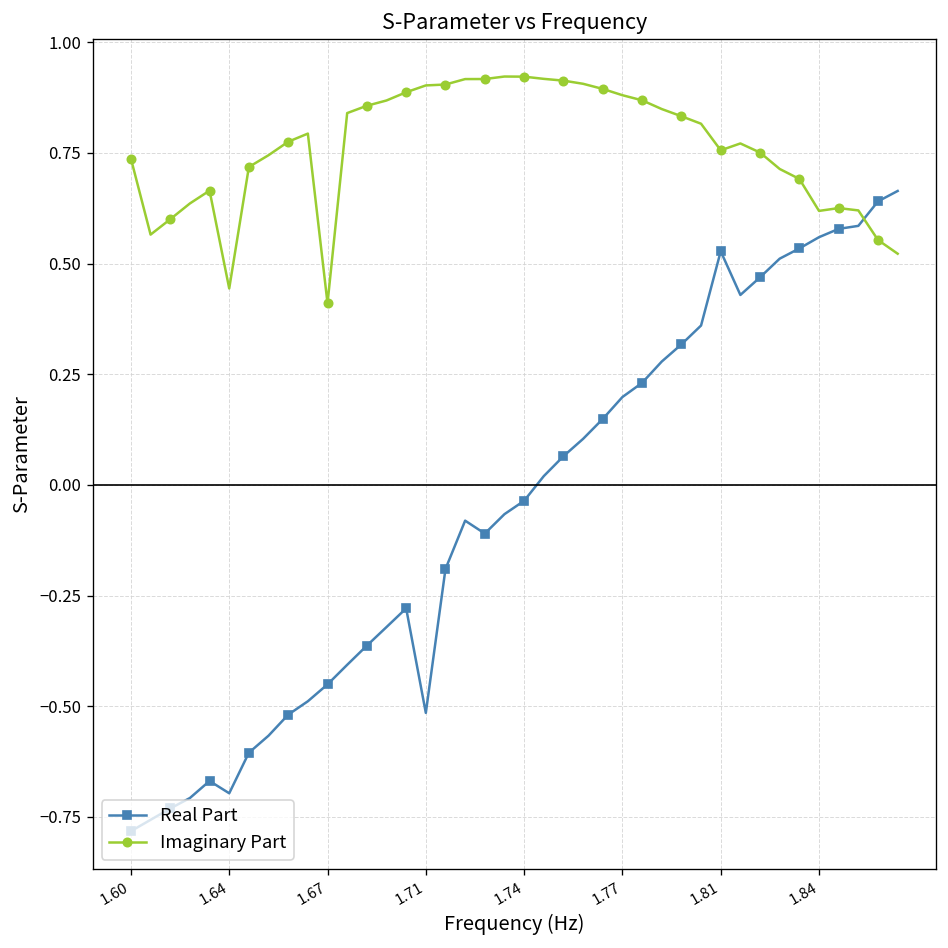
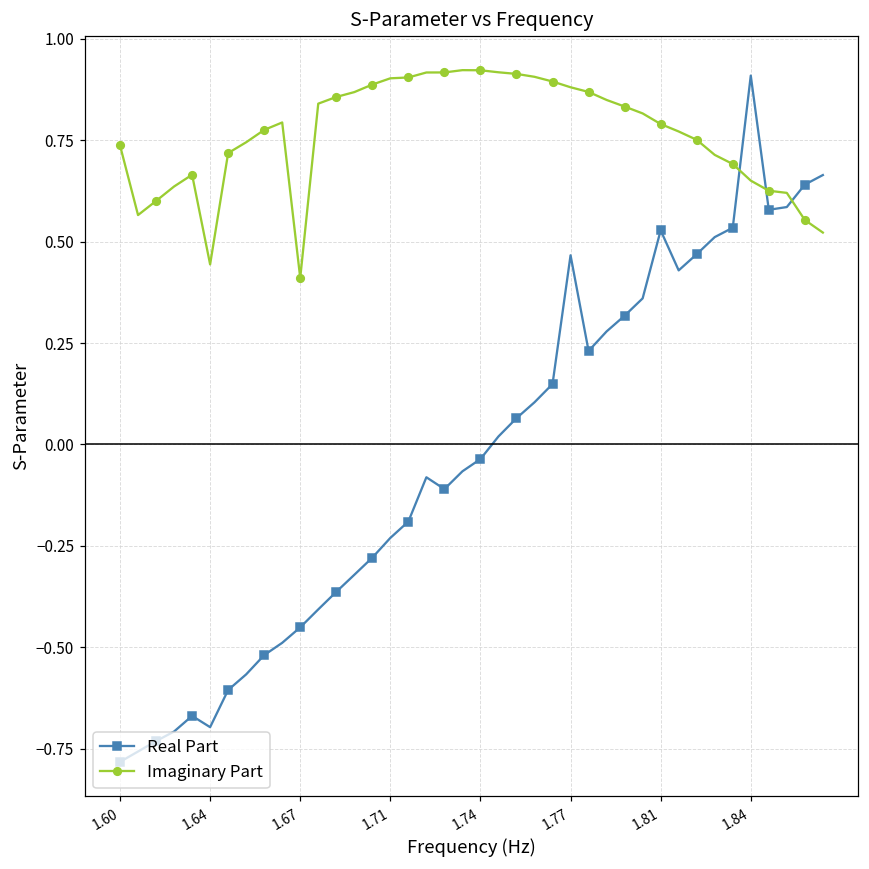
  {
    "Real Part": {
      "1.64": -0.70,
      "1.67": -0.45,
-     "1.71": -0.52,
+     "1.71": -0.23,
      "1.74": -0.04,
-     "1.77": 0.20,
+     "1.77": 0.47,
      "1.81": 0.53,
-     "1.84": 0.56
+     "1.84": 0.91
    },
    "Imaginary Part": {
      "1.60": 0.74,
      "1.64": 0.44,
      "1.67": 0.41,
      "1.71": 0.90,
      "1.74": 0.92,
      "1.77": 0.88,
-     "1.81": 0.76,
-     "1.84": 0.62
+     "1.81": 0.79,
+     "1.84": 0.65
    }
  }
